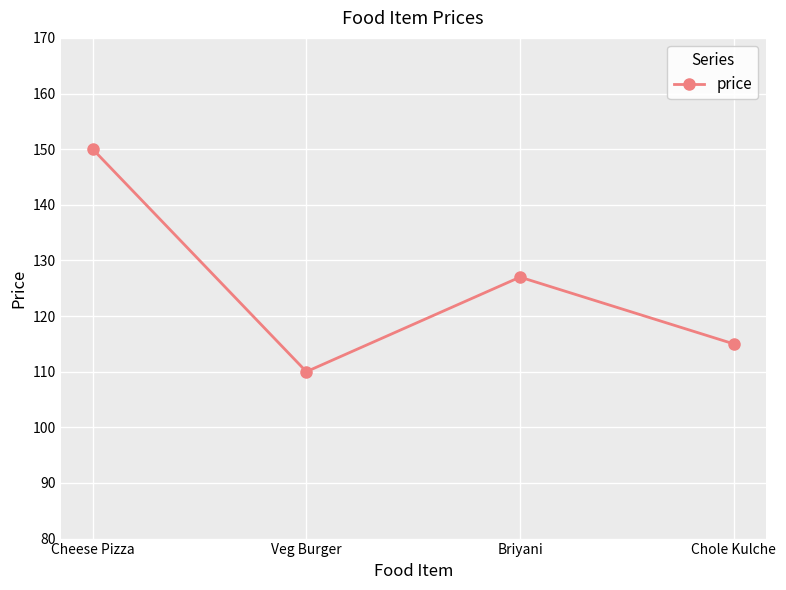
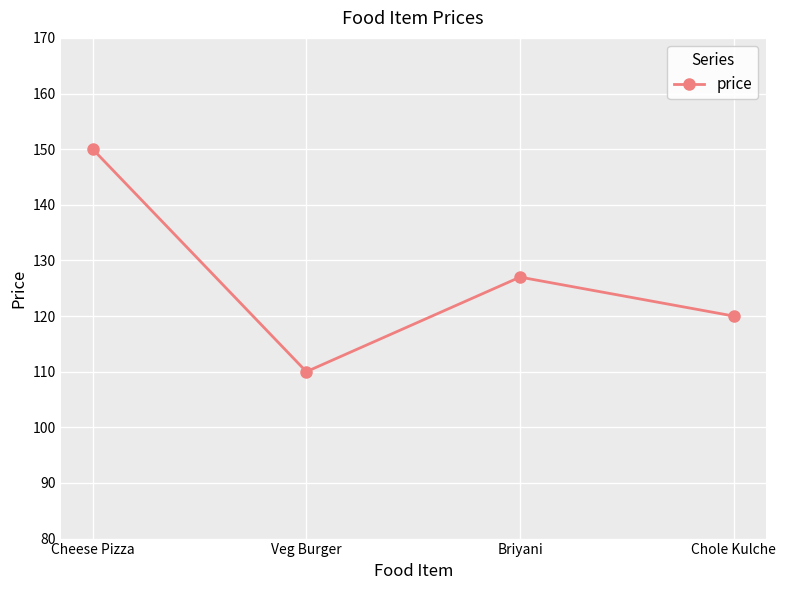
  {
    "Cheese Pizza": 150,
    "Veg Burger": 110,
    "Briyani": 127,
-   "Chole Kulche": 115
+   "Chole Kulche": 120
  }
